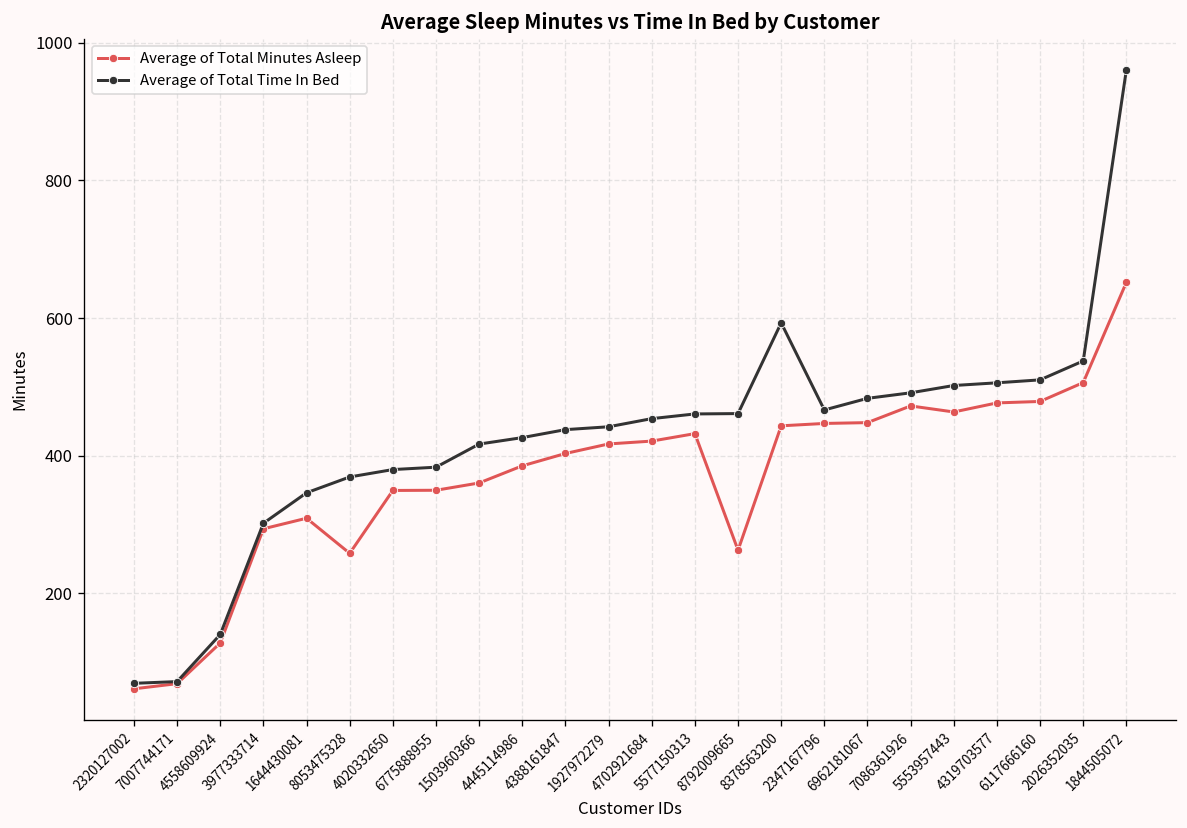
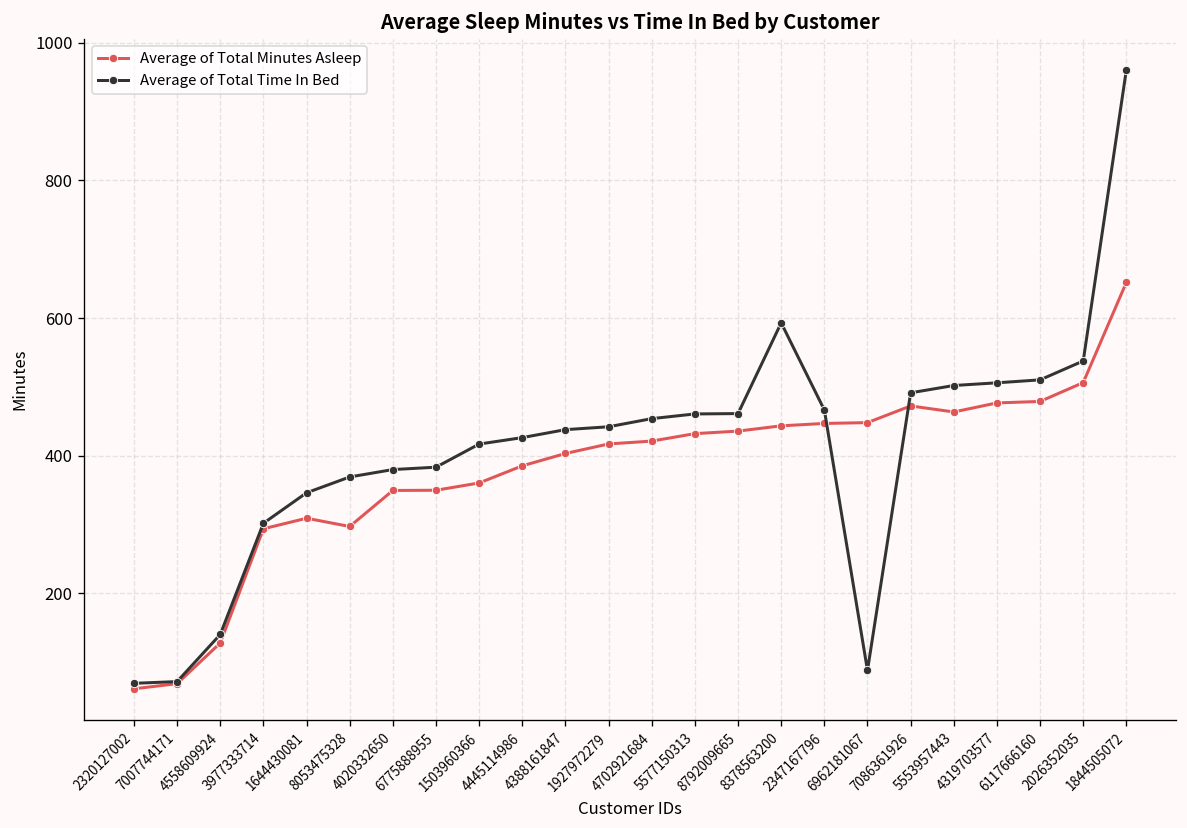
  {
    "Average of Total Minutes Asleep": {
      "2320127002": 60,
      "4558609924": 130,
      "3977333714": 290,
      "1644430081": 310,
-     "8053475328": 260,
+     "8053475328": 300,
      "4020332650": 350,
      "6775888955": 350,
      "1503960366": 360,
      "4445114986": 390,
      "4388161847": 400,
      "1927972279": 420,
      "4702921684": 420,
      "5577150313": 430,
-     "8792009665": 260,
+     "8792009665": 440,
      "8378563200": 440,
      "2347167796": 450,
      "6962181067": 450,
      "7086361926": 470,
      "5553957443": 460,
      "4319703577": 480,
      "6117666160": 480,
      "2026352035": 510,
      "1844505072": 650
    },
    "Average of Total Time In Bed": {
      "2320127002": 70,
      "4558609924": 140,
      "3977333714": 300,
      "1644430081": 350,
      "8053475328": 370,
      "4020332650": 380,
      "6775888955": 380,
      "1503960366": 420,
      "4445114986": 430,
      "4388161847": 440,
      "1927972279": 440,
      "4702921684": 450,
      "5577150313": 460,
      "8792009665": 460,
      "8378563200": 590,
      "2347167796": 470,
-     "6962181067": 480,
+     "6962181067": 90,
      "7086361926": 490,
      "5553957443": 500,
      "4319703577": 510,
      "6117666160": 510,
      "2026352035": 540,
      "1844505072": 960
    }
  }
